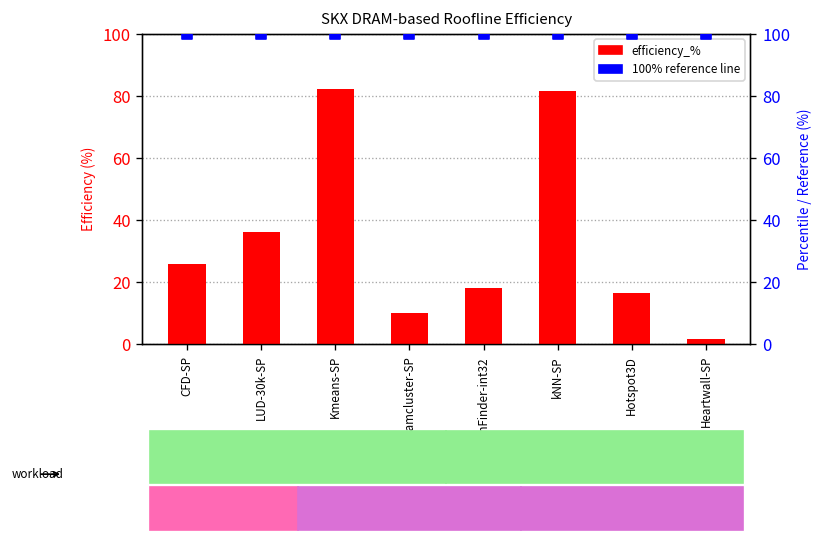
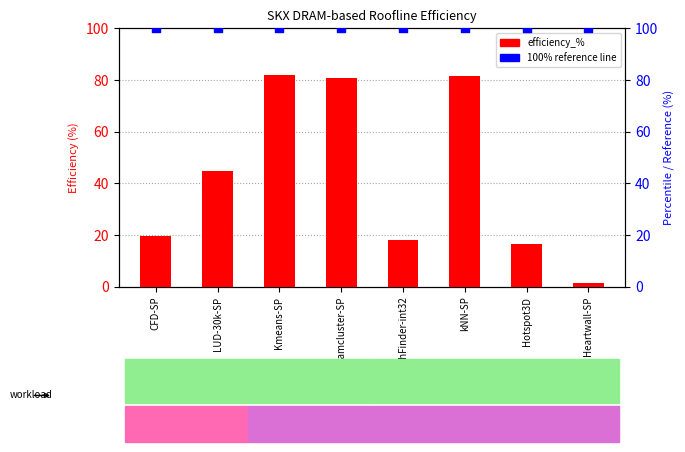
  {
    "efficiency_%": {
-     "CFD-SP": 26,
-     "LUD-30k-SP": 36,
+     "CFD-SP": 20,
+     "LUD-30k-SP": 45,
      "Kmeans-SP": 82,
-     "Streamcluster-SP": 10,
+     "Streamcluster-SP": 81,
      "PathFinder-int32": 18,
      "kNN-SP": 82,
      "Hotspot3D": 16,
      "Heartwall-SP": 2
    }
  }
